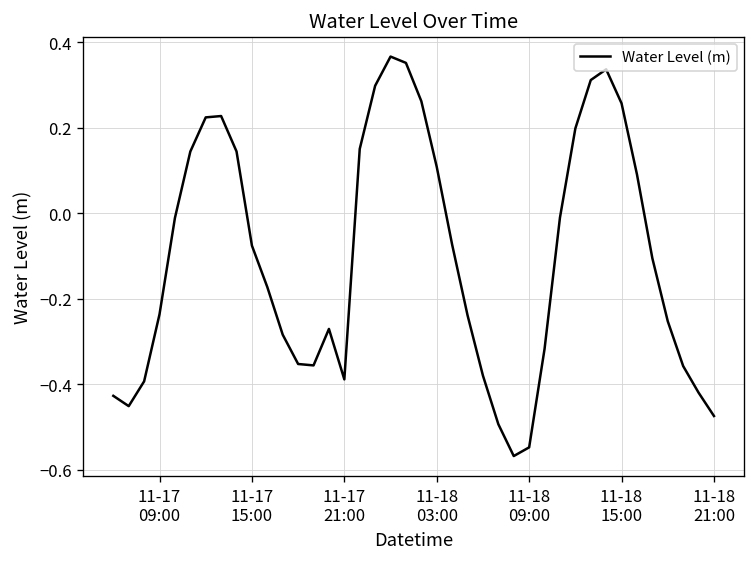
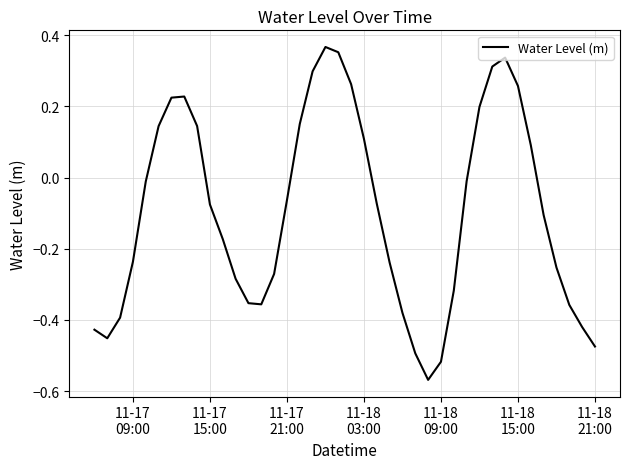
  {
    "11-17 09:00": -0.24,
    "11-17 15:00": -0.08,
-   "11-17 21:00": -0.39,
+   "11-17 21:00": -0.06,
    "11-18 03:00": 0.11,
-   "11-18 09:00": -0.55,
+   "11-18 09:00": -0.52,
    "11-18 15:00": 0.26,
    "11-18 21:00": -0.47
  }
